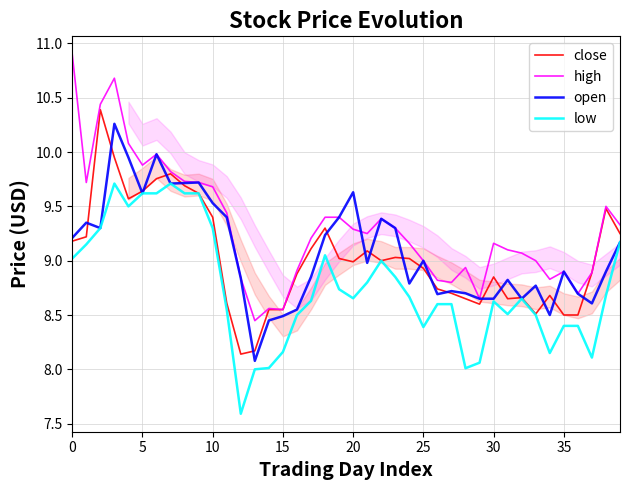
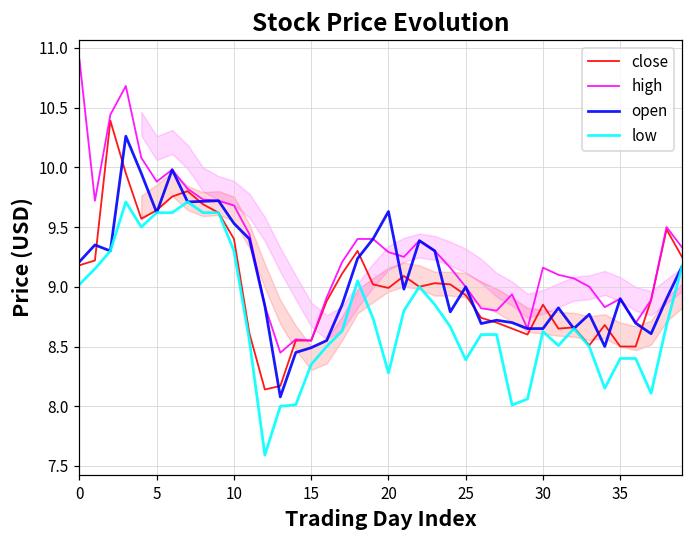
  {
    "open": {
      "0": 9.21,
      "10": 9.53,
      "20": 9.63,
      "30": 8.65
    },
    "low": {
      "0": 9.02,
      "10": 9.30,
-     "15": 8.16,
-     "20": 8.65,
+     "15": 8.35,
+     "20": 8.28,
      "25": 8.39,
      "30": 8.63,
      "35": 8.40
    }
  }
